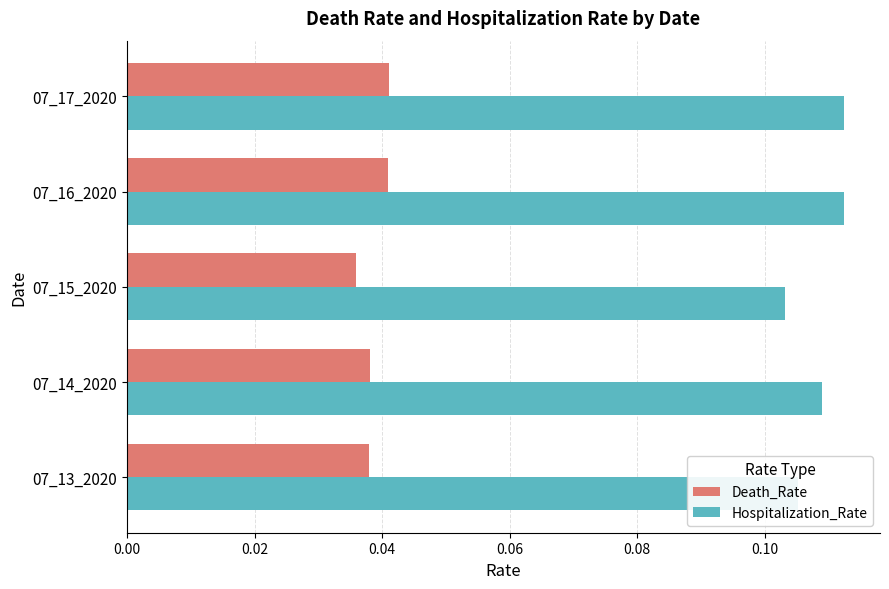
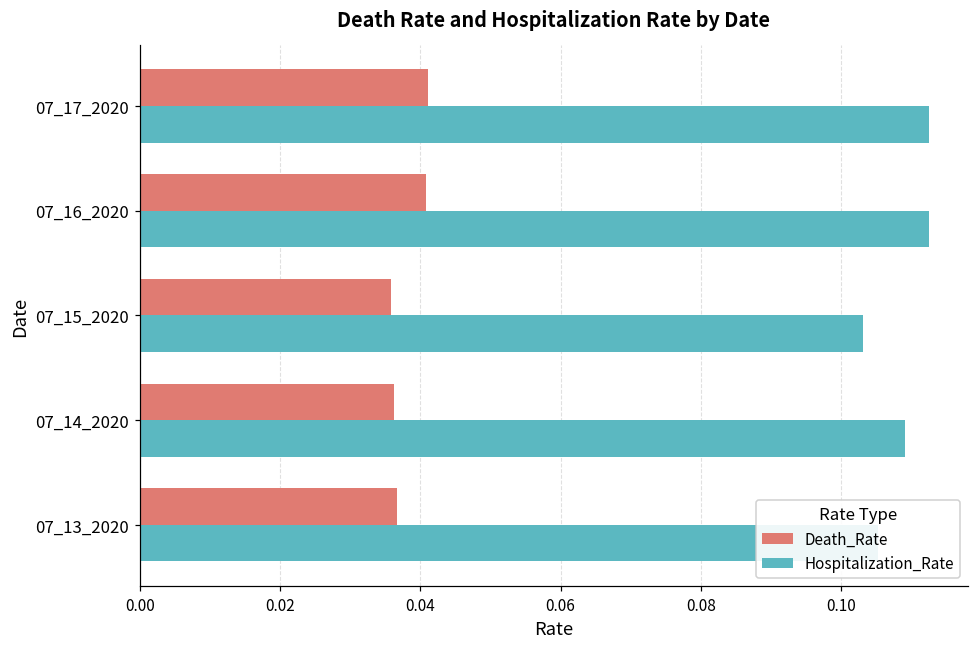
  {
    "Death_Rate": {
      "07_17_2020": 0.041,
      "07_16_2020": 0.041,
      "07_15_2020": 0.036,
-     "07_14_2020": 0.038,
-     "07_13_2020": 0.038
+     "07_14_2020": 0.036,
+     "07_13_2020": 0.037
    },
    "Hospitalization_Rate": {
      "07_17_2020": 0.112,
      "07_16_2020": 0.112,
      "07_15_2020": 0.103,
      "07_14_2020": 0.109
    }
  }
